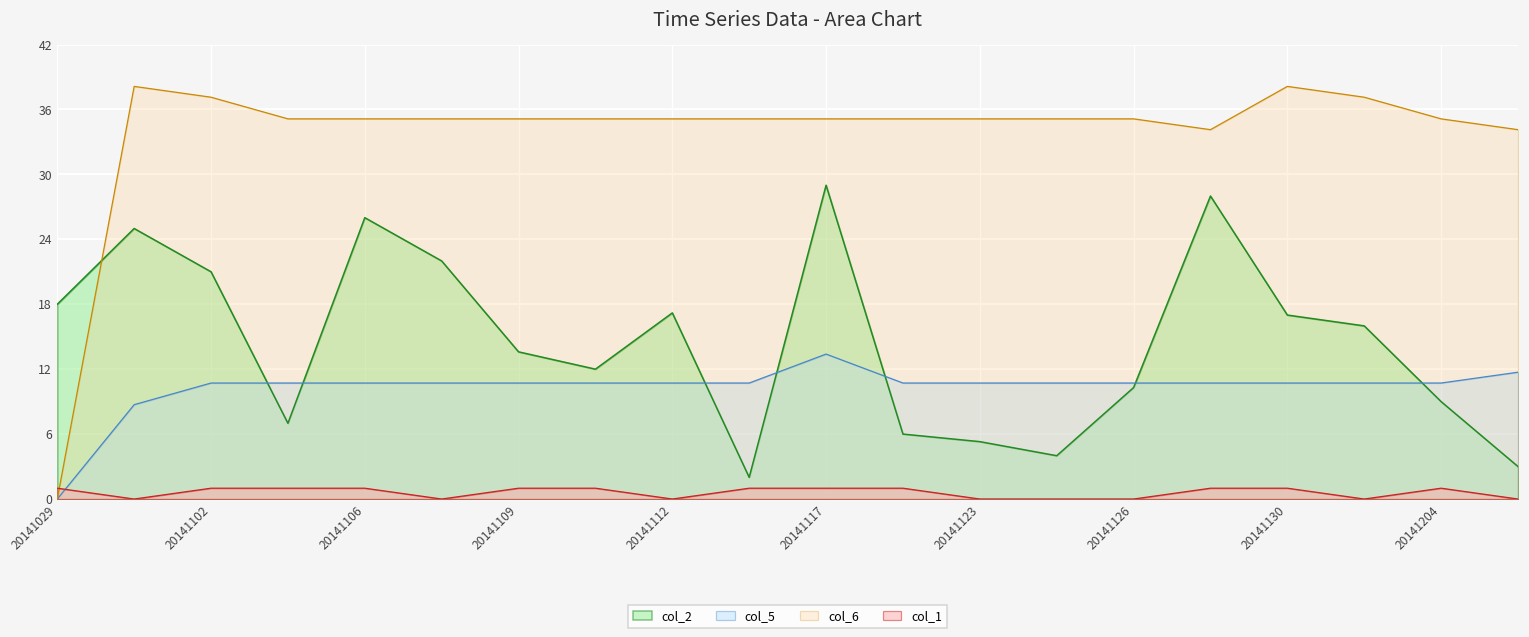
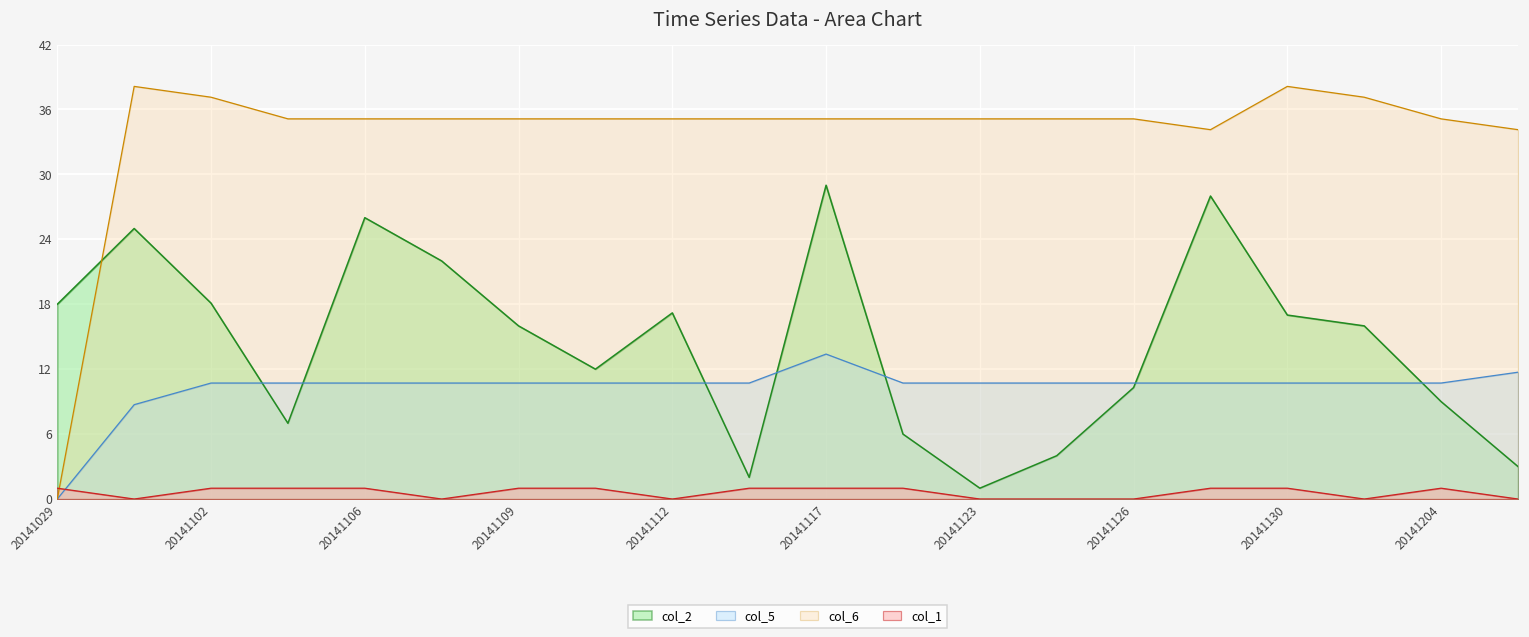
  {
    "col_2": {
      "20141029": 18,
-     "20141102": 21,
+     "20141102": 18,
      "20141106": 26,
-     "20141109": 14,
+     "20141109": 16,
      "20141112": 17,
      "20141117": 29,
-     "20141123": 5,
+     "20141123": 1,
      "20141126": 10,
      "20141130": 17,
      "20141204": 9
    },
    "col_5": {
      "20141102": 11,
      "20141106": 11,
      "20141109": 11,
      "20141112": 11,
      "20141117": 13,
      "20141123": 11,
      "20141126": 11,
      "20141130": 11,
      "20141204": 11
    }
  }
